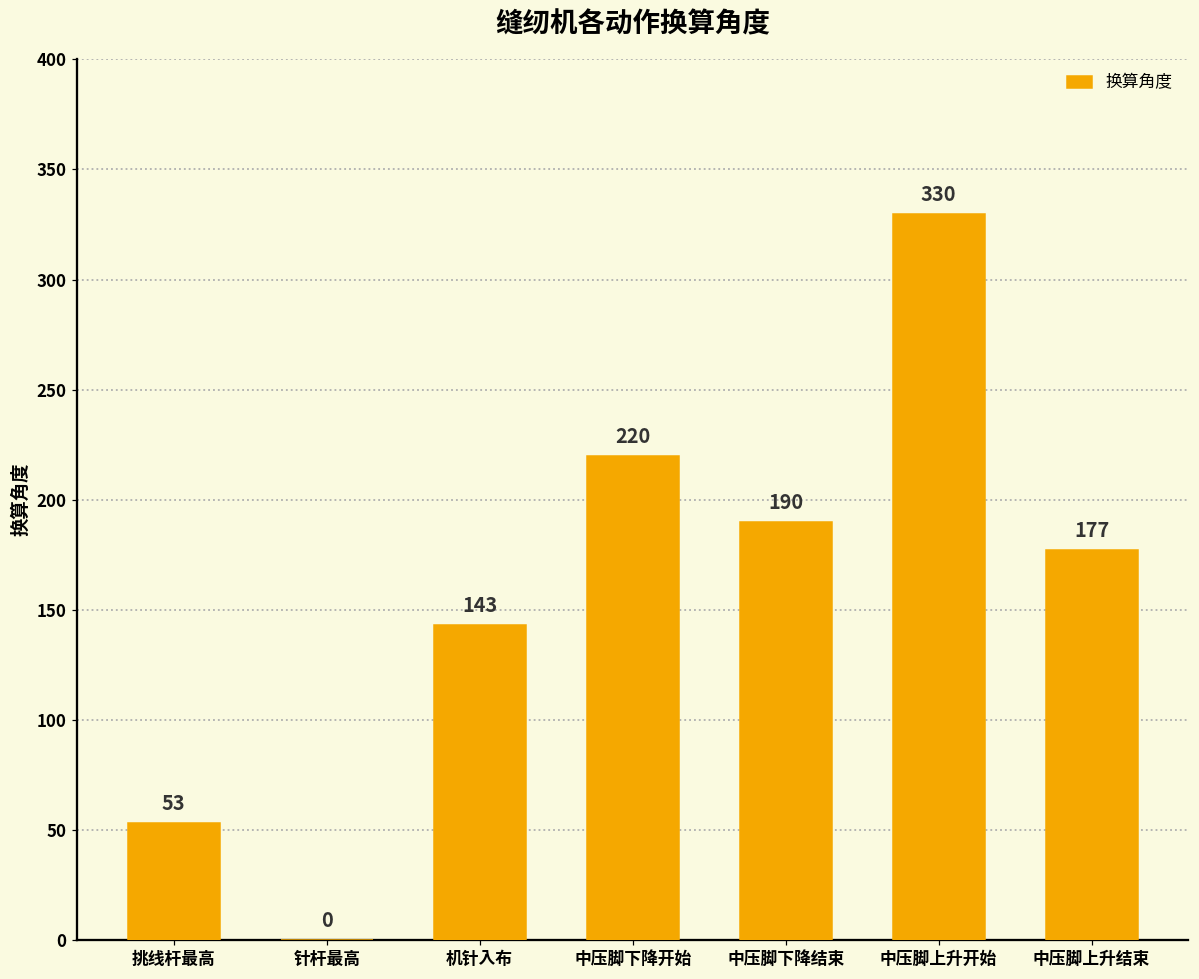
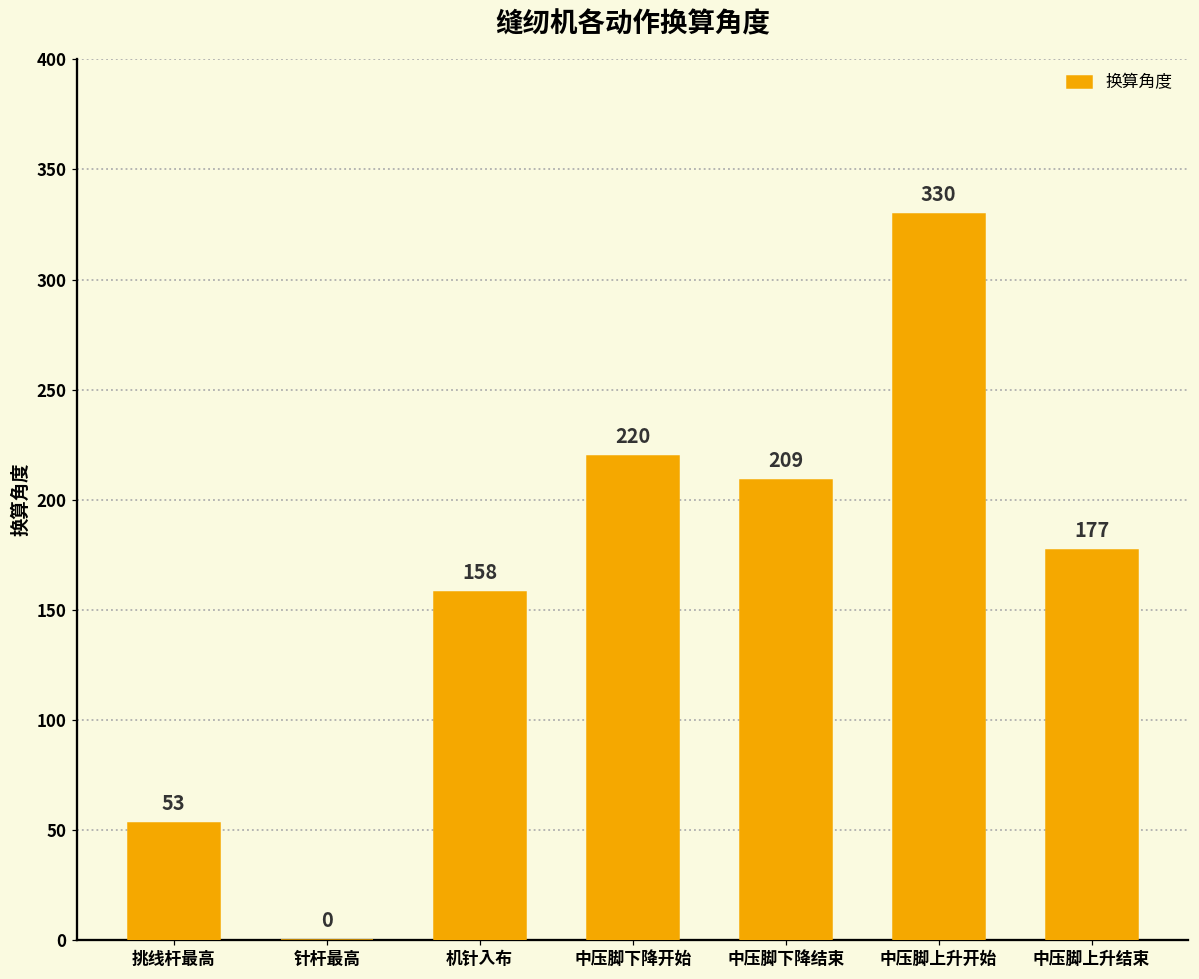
  {
    "挑线杆最高": 53,
    "针杆最高": 0,
-   "机针入布": 143,
+   "机针入布": 158,
    "中压脚下降开始": 220,
-   "中压脚下降结束": 190,
+   "中压脚下降结束": 209,
    "中压脚上升开始": 330,
    "中压脚上升结束": 177
  }
